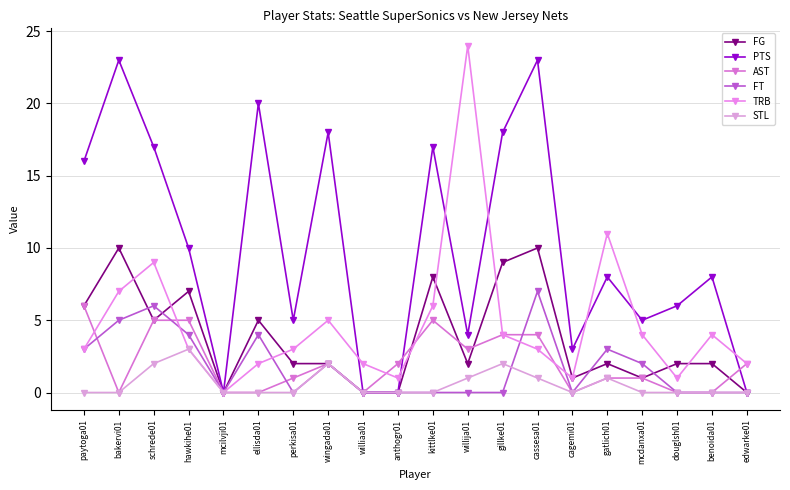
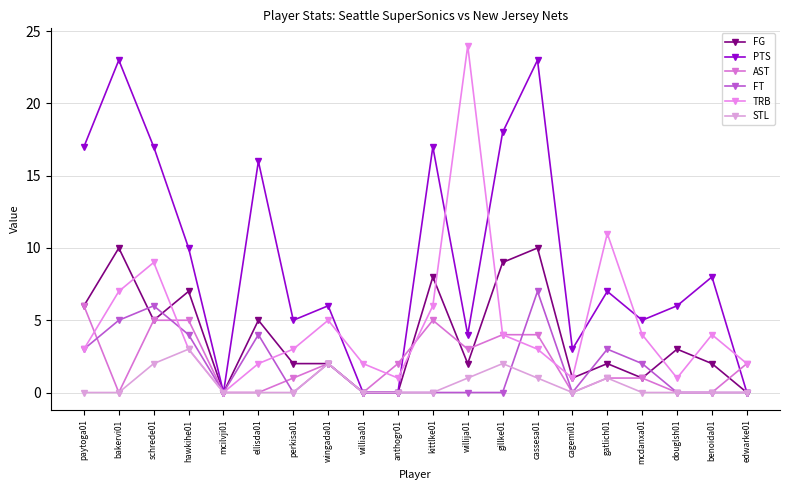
  {
    "FG": {
      "bakervi01": 10,
      "hawkihe01": 7,
      "ellisda01": 5,
      "perkisa01": 2,
      "kittlke01": 8,
      "willija01": 2,
      "gillke01": 9,
      "cassesa01": 10,
      "gatlich01": 2,
-     "douglsh01": 2,
+     "douglsh01": 3,
      "benoida01": 2
    },
    "PTS": {
-     "paytoga01": 16,
+     "paytoga01": 17,
      "bakervi01": 23,
      "schrede01": 17,
      "hawkihe01": 10,
-     "ellisda01": 20,
+     "ellisda01": 16,
      "perkisa01": 5,
-     "wingada01": 18,
+     "wingada01": 6,
      "kittlke01": 17,
      "willija01": 4,
      "gillke01": 18,
      "cassesa01": 23,
      "cagemi01": 3,
-     "gatlich01": 8,
+     "gatlich01": 7,
      "mcdanxa01": 5,
      "douglsh01": 6,
      "benoida01": 8
    }
  }
